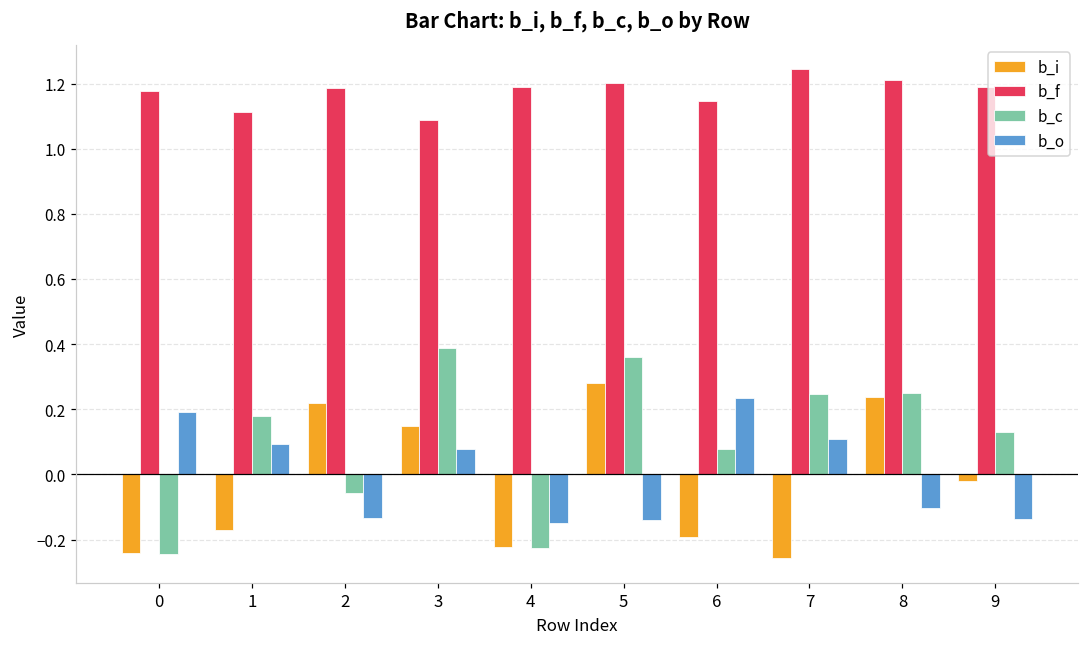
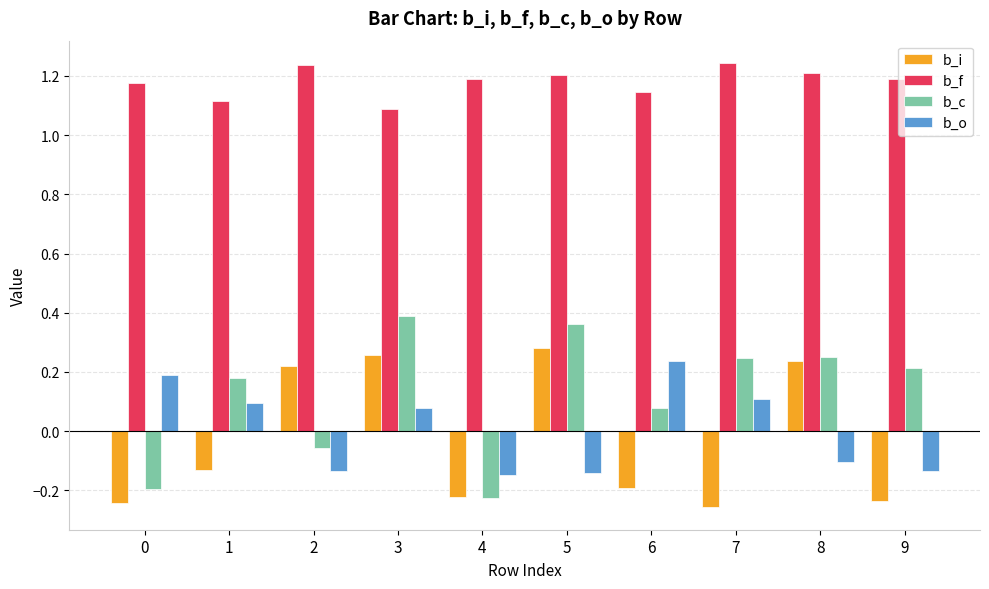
  {
    "b_i": {
      "0": -0.24,
-     "1": -0.17,
+     "1": -0.13,
      "2": 0.22,
-     "3": 0.15,
+     "3": 0.26,
      "4": -0.22,
      "5": 0.28,
      "6": -0.19,
      "7": -0.26,
      "8": 0.24,
-     "9": -0.02
+     "9": -0.24
    },
    "b_f": {
      "0": 1.18,
      "1": 1.11,
-     "2": 1.18,
+     "2": 1.24,
      "3": 1.09,
      "4": 1.19,
      "5": 1.20,
      "6": 1.15,
      "7": 1.24,
      "8": 1.21,
      "9": 1.19
    },
    "b_c": {
-     "0": -0.24,
+     "0": -0.19,
      "1": 0.18,
      "2": -0.06,
      "3": 0.39,
      "4": -0.23,
      "5": 0.36,
      "6": 0.08,
      "7": 0.25,
      "8": 0.25,
-     "9": 0.13
+     "9": 0.21
    },
    "b_o": {
      "0": 0.19,
      "1": 0.09,
      "2": -0.13,
      "3": 0.08,
      "4": -0.15,
      "5": -0.14,
      "6": 0.24,
      "7": 0.11,
      "8": -0.10,
      "9": -0.14
    }
  }
